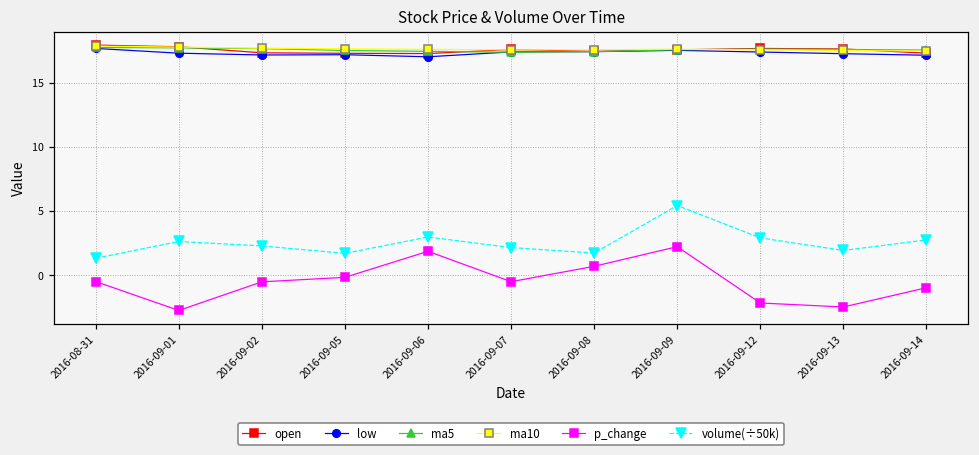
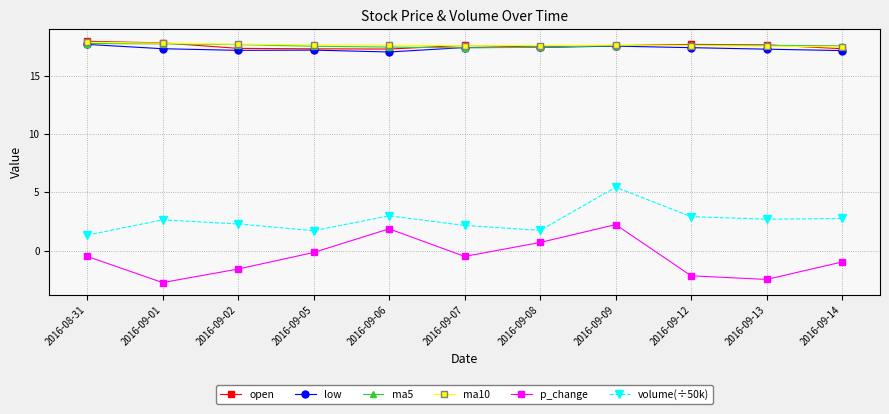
  {
    "low": {
      "2016-09-01": 17.3,
      "2016-09-06": 17.0,
      "2016-09-13": 17.3
    },
    "p_change": {
      "2016-08-31": -0.5,
      "2016-09-01": -2.8,
-     "2016-09-02": -0.5,
+     "2016-09-02": -1.6,
      "2016-09-05": -0.2,
      "2016-09-06": 1.9,
      "2016-09-07": -0.5,
      "2016-09-08": 0.7,
      "2016-09-09": 2.2,
      "2016-09-12": -2.2,
      "2016-09-13": -2.5,
      "2016-09-14": -1.0
    },
    "volume(÷50k)": {
      "2016-08-31": 1.3,
      "2016-09-01": 2.6,
      "2016-09-02": 2.3,
      "2016-09-05": 1.7,
      "2016-09-06": 3.0,
      "2016-09-07": 2.1,
      "2016-09-08": 1.7,
      "2016-09-09": 5.4,
      "2016-09-12": 2.9,
-     "2016-09-13": 1.9,
+     "2016-09-13": 2.7,
      "2016-09-14": 2.7
    }
  }
